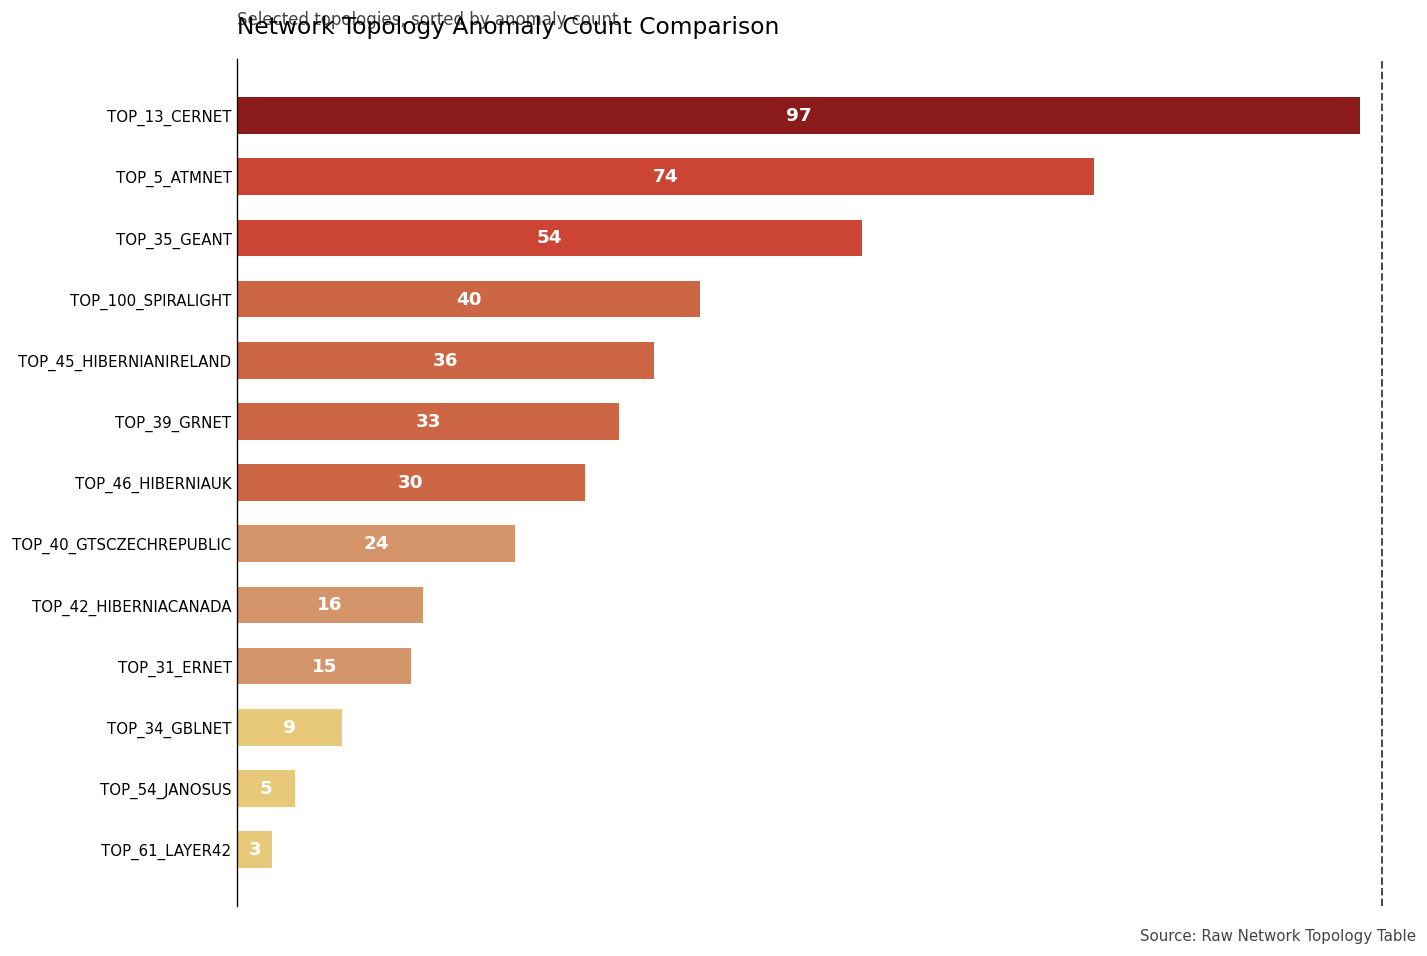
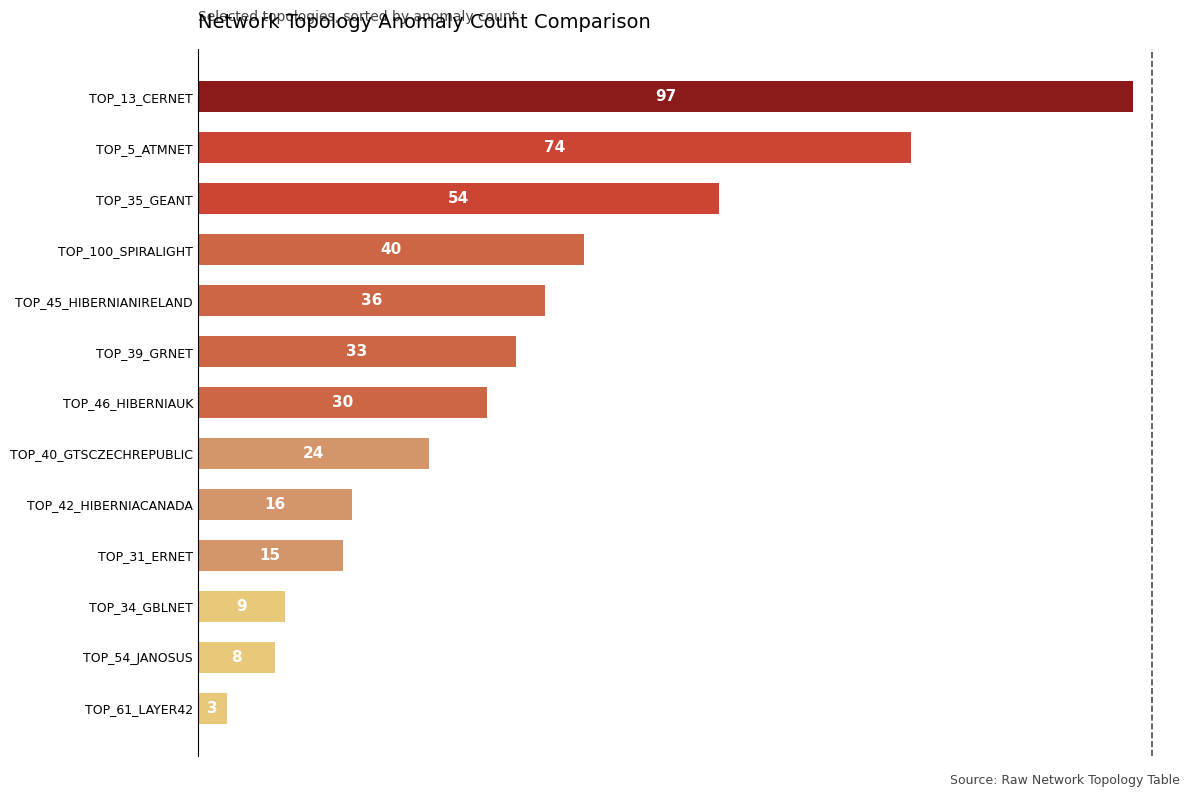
  {
    "TOP_13_CERNET": 97,
    "TOP_5_ATMNET": 74,
    "TOP_35_GEANT": 54,
    "TOP_100_SPIRALIGHT": 40,
    "TOP_45_HIBERNIANIRELAND": 36,
    "TOP_39_GRNET": 33,
    "TOP_46_HIBERNIAUK": 30,
    "TOP_40_GTSCZECHREPUBLIC": 24,
    "TOP_42_HIBERNIACANADA": 16,
    "TOP_31_ERNET": 15,
    "TOP_34_GBLNET": 9,
-   "TOP_54_JANOSUS": 5,
+   "TOP_54_JANOSUS": 8,
    "TOP_61_LAYER42": 3
  }
